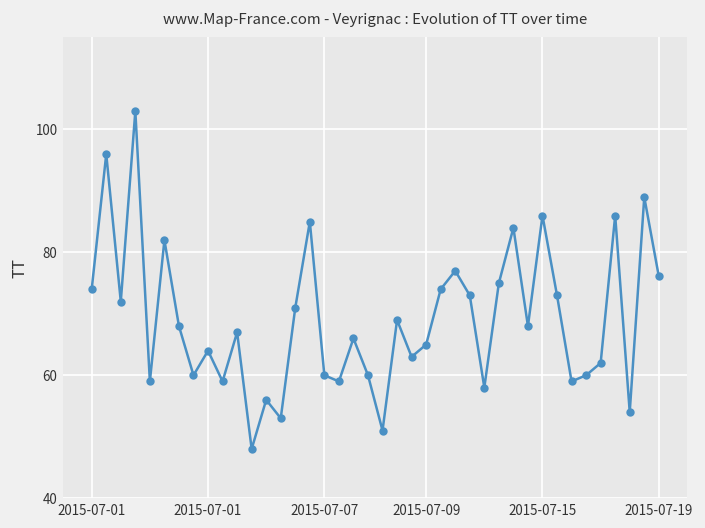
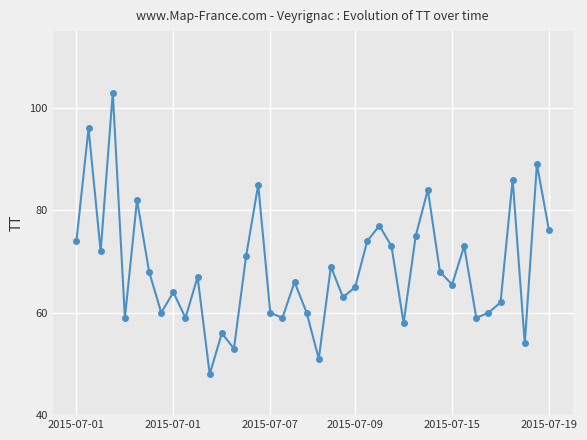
  {
    "2015-07-07": 60,
    "2015-07-09": 65,
-   "2015-07-15": 86,
+   "2015-07-15": 66,
    "2015-07-19": 76
  }
